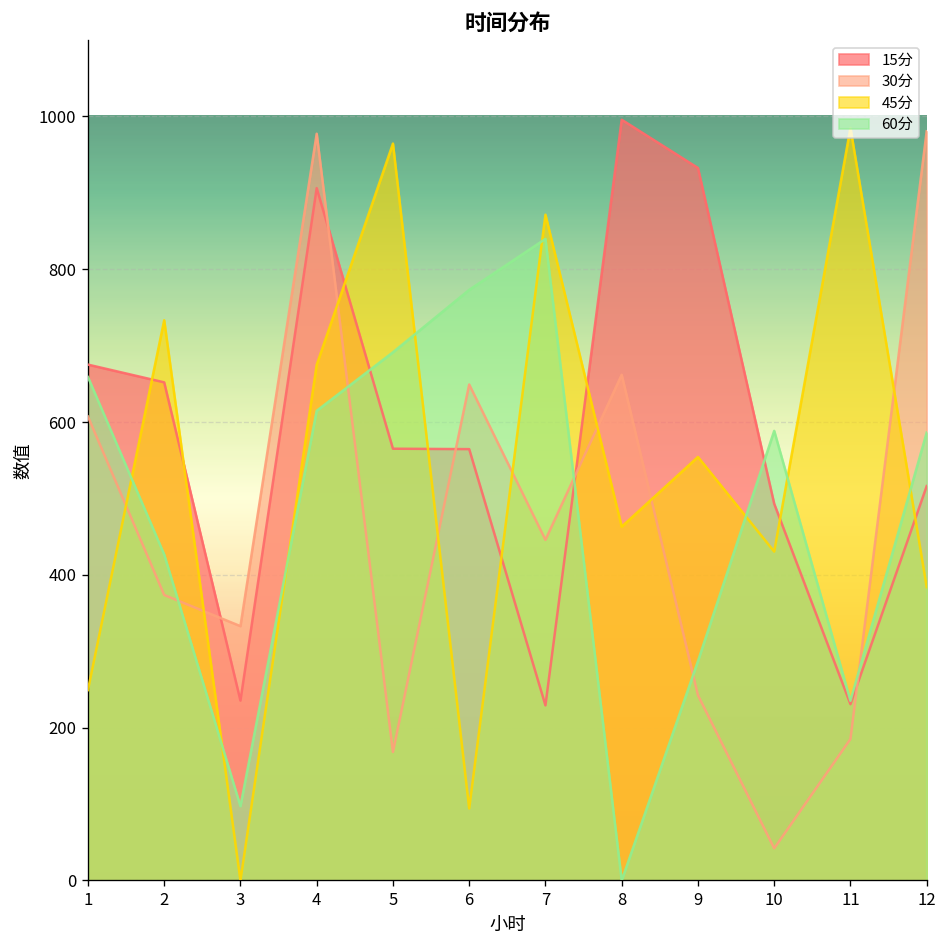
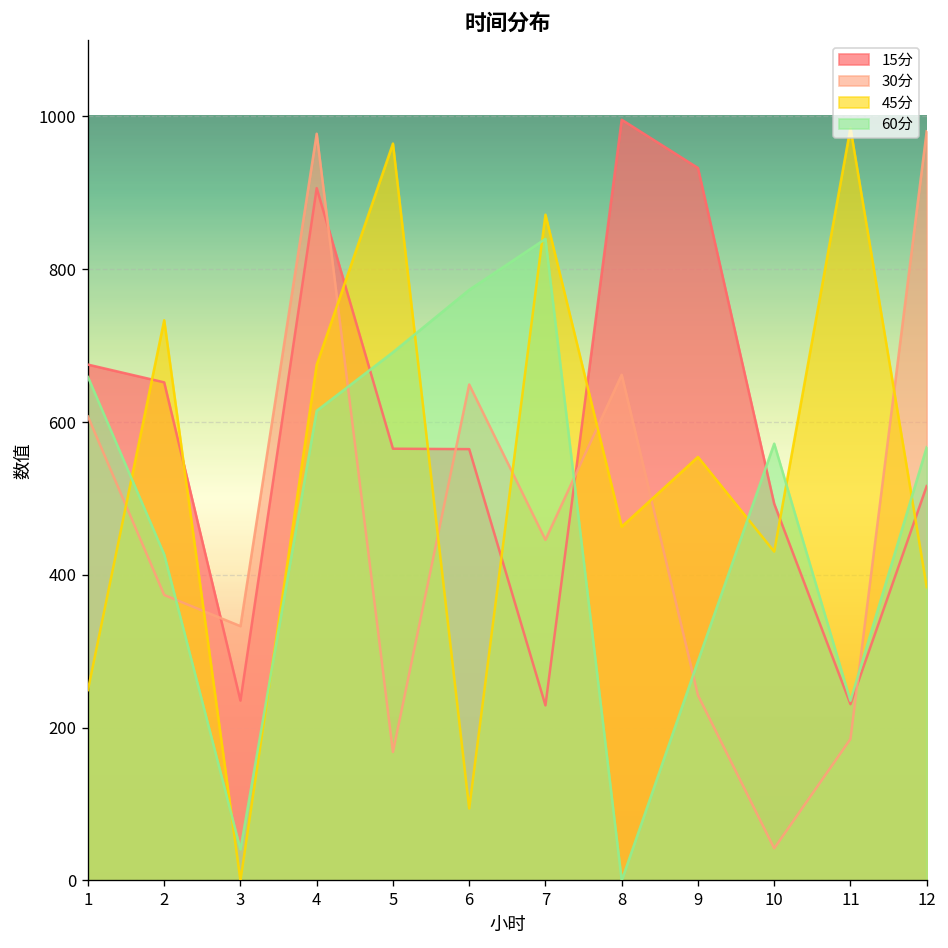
  {
    "45分": {
      "1": 250,
      "2": 730,
      "3": 0,
      "4": 670,
      "5": 960,
      "6": 90,
      "7": 870,
      "8": 460,
      "9": 550,
      "10": 430,
      "12": 380
    },
    "60分": {
      "1": 660,
      "2": 430,
-     "3": 100,
+     "3": 40,
      "4": 610,
      "5": 690,
      "6": 770,
      "7": 840,
      "8": 0,
      "9": 290,
-     "10": 590,
+     "10": 570,
      "11": 240,
-     "12": 590
+     "12": 570
    }
  }
